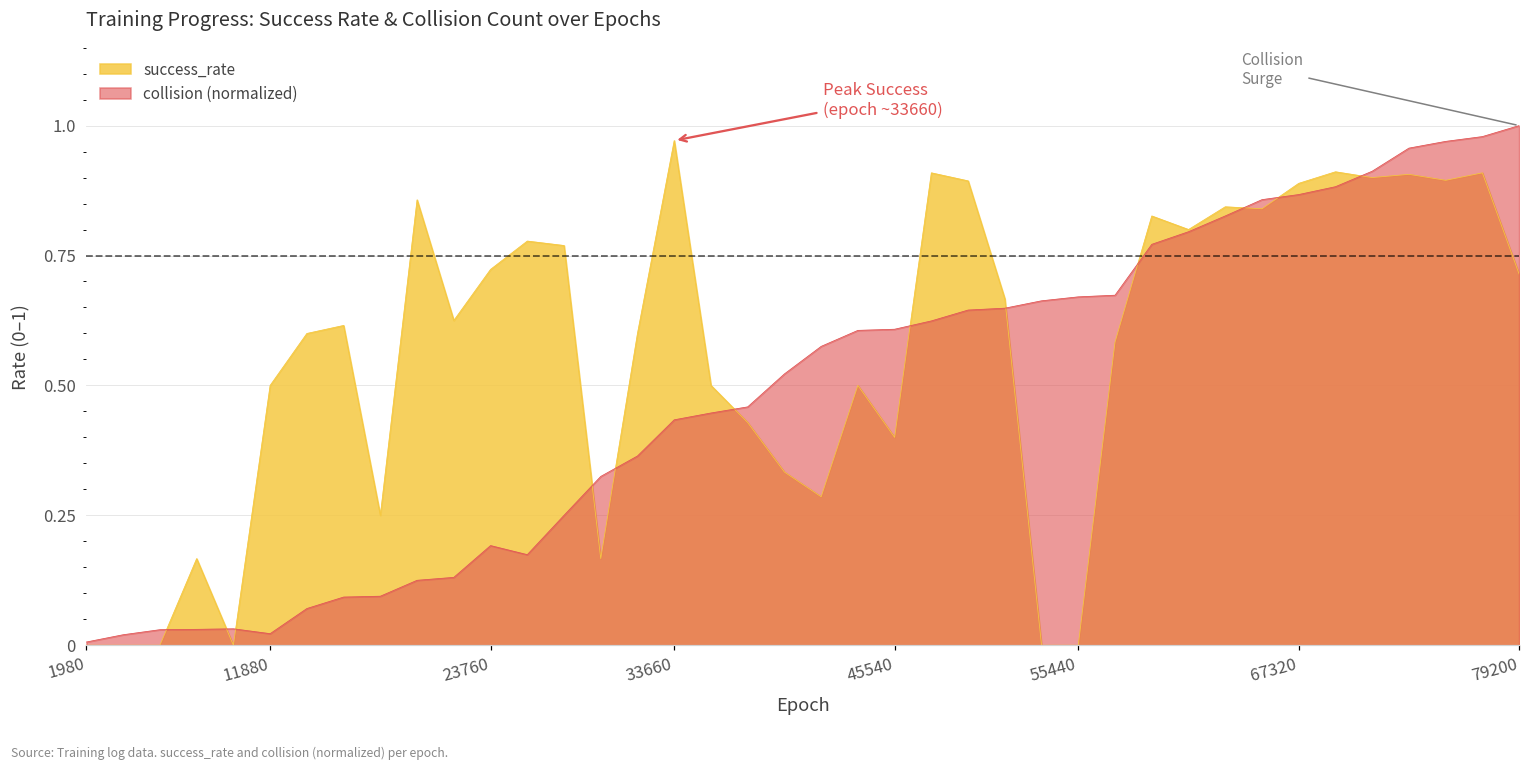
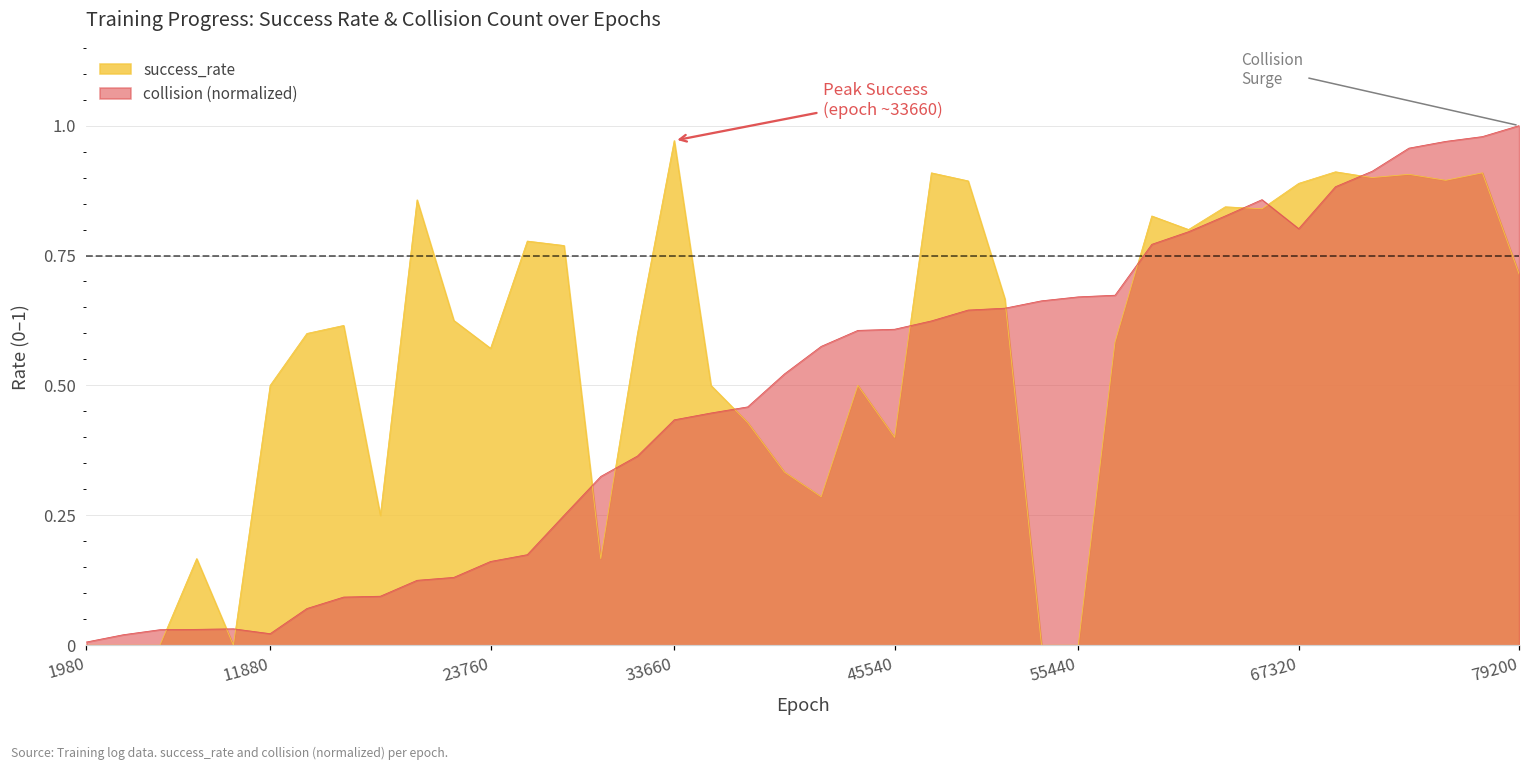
  {
    "success_rate": {
      "1980": 0.00,
      "11880": 0.50,
-     "23760": 0.72,
+     "23760": 0.57,
      "45540": 0.40,
      "55440": 0.00,
      "67320": 0.89,
      "79200": 0.71
    },
    "collision (normalized)": {
      "1980": 0.01,
      "11880": 0.02,
-     "23760": 0.19,
+     "23760": 0.16,
      "33660": 0.43,
      "45540": 0.61,
      "55440": 0.67,
-     "67320": 0.87,
+     "67320": 0.80,
      "79200": 1.00
    }
  }
